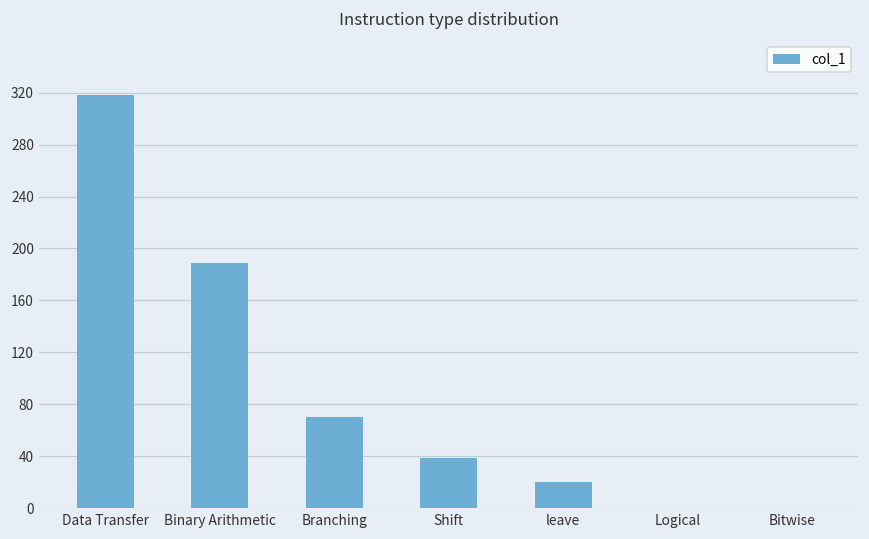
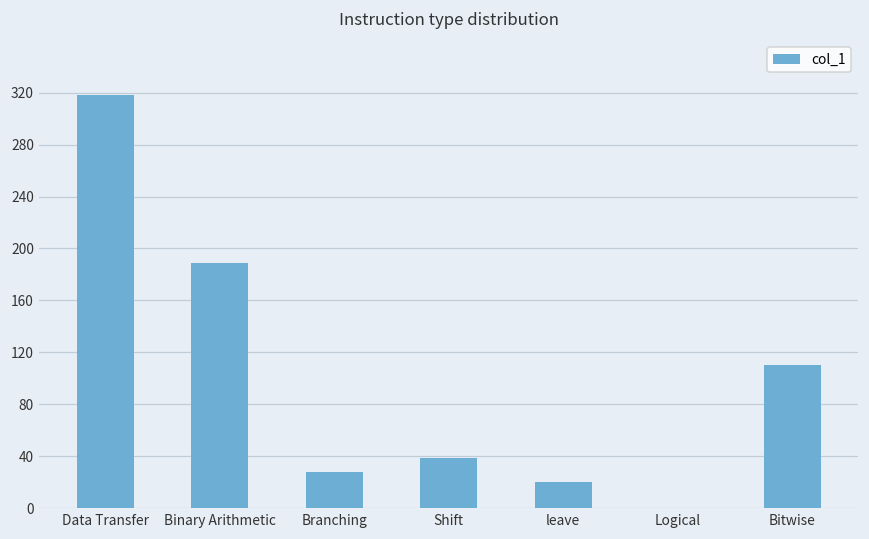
  {
    "Data Transfer": 318,
    "Binary Arithmetic": 189,
-   "Branching": 70,
+   "Branching": 28,
    "Shift": 39,
    "leave": 20,
    "Logical": 0,
-   "Bitwise": 0
+   "Bitwise": 110
  }
